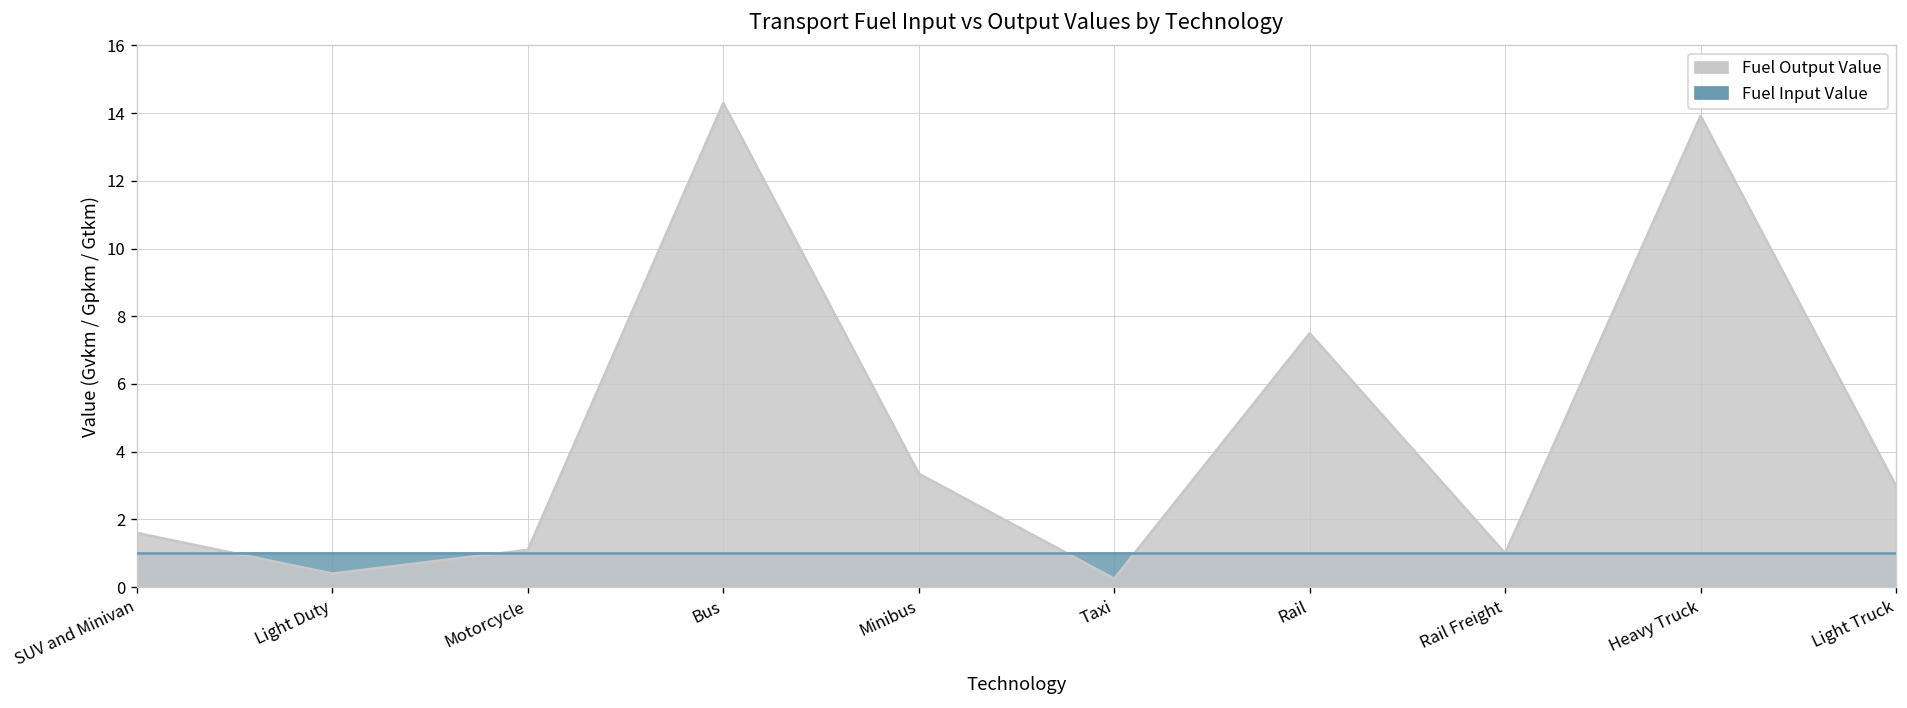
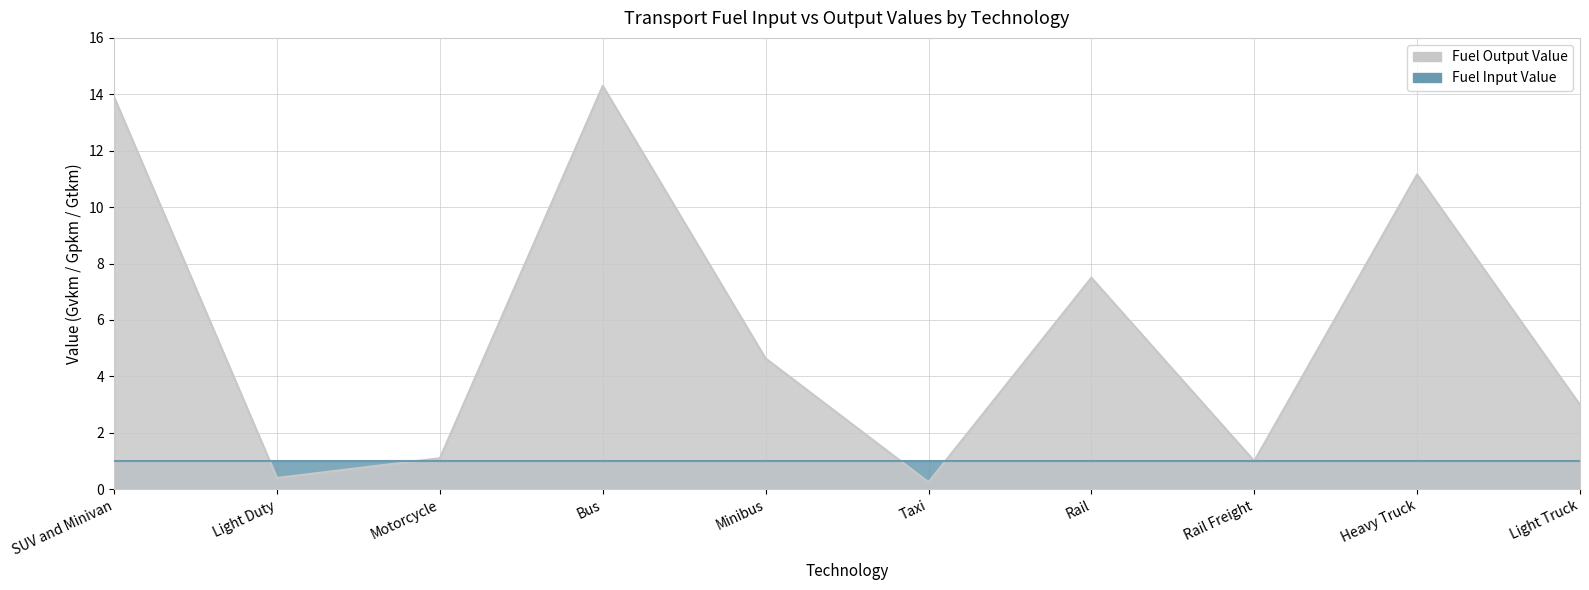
  {
    "Fuel Output Value": {
-     "SUV and Minivan": 1.6,
+     "SUV and Minivan": 13.9,
      "Light Duty": 0.4,
      "Motorcycle": 1.1,
      "Bus": 14.3,
-     "Minibus": 3.4,
+     "Minibus": 4.6,
      "Taxi": 0.3,
      "Rail": 7.5,
-     "Heavy Truck": 13.9,
+     "Heavy Truck": 11.2,
      "Light Truck": 3.0
    },
    "Fuel Input Value": {
      "SUV and Minivan": 1.0,
      "Light Duty": 1.0,
      "Motorcycle": 1.0,
      "Bus": 1.0,
      "Minibus": 1.0,
      "Taxi": 1.0,
      "Rail": 1.0,
      "Heavy Truck": 1.0,
      "Light Truck": 1.0
    }
  }
